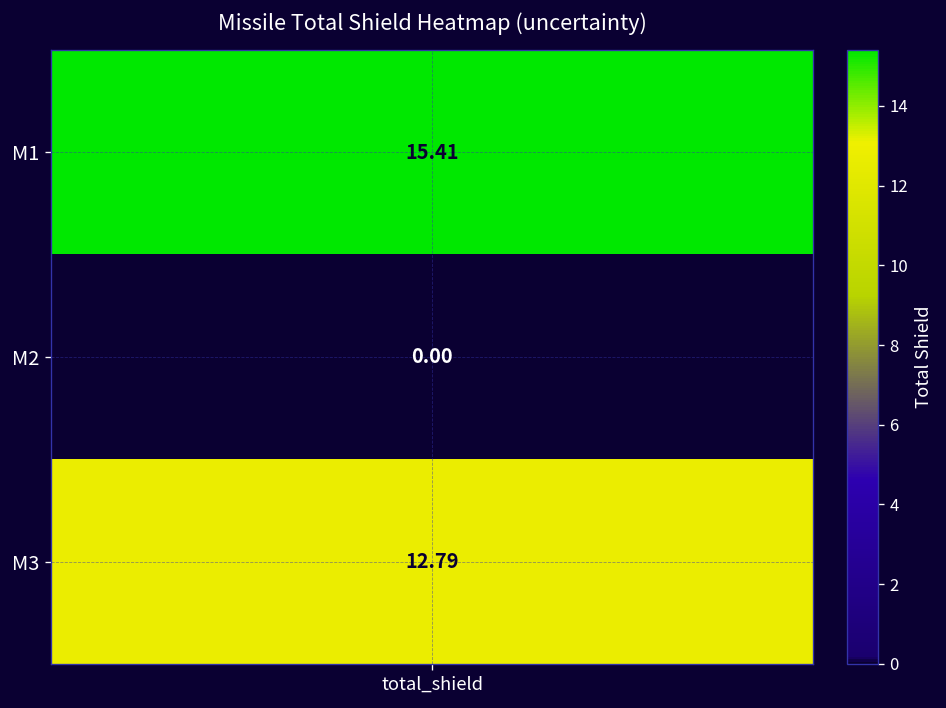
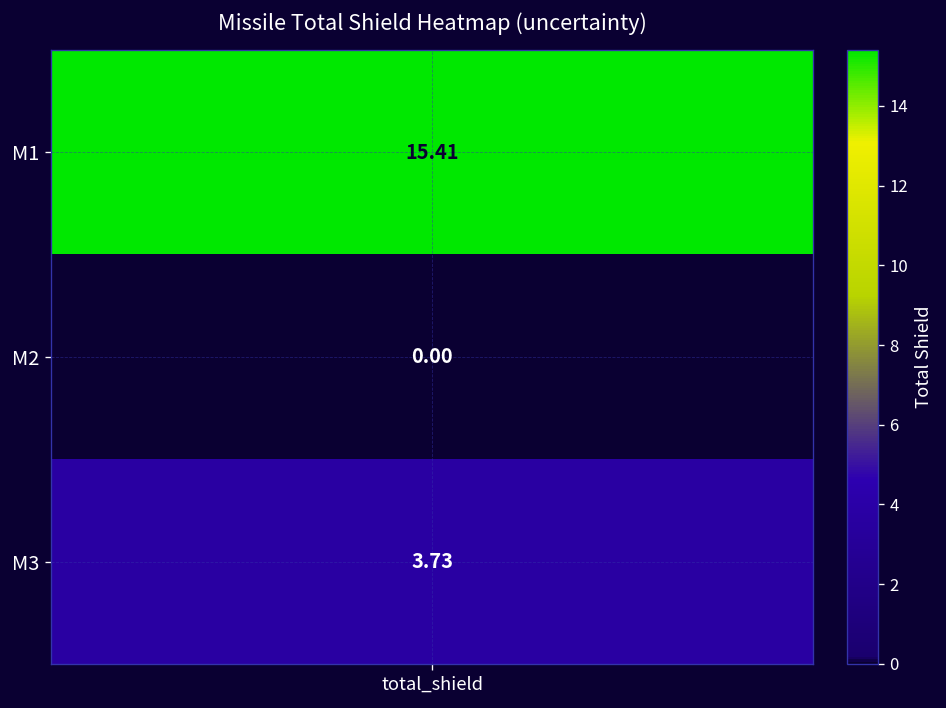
  {
    "M1": {
      "total_shield": 15.41
    },
    "M2": {
      "total_shield": 0.00
    },
    "M3": {
-     "total_shield": 12.79
+     "total_shield": 3.73
    }
  }
